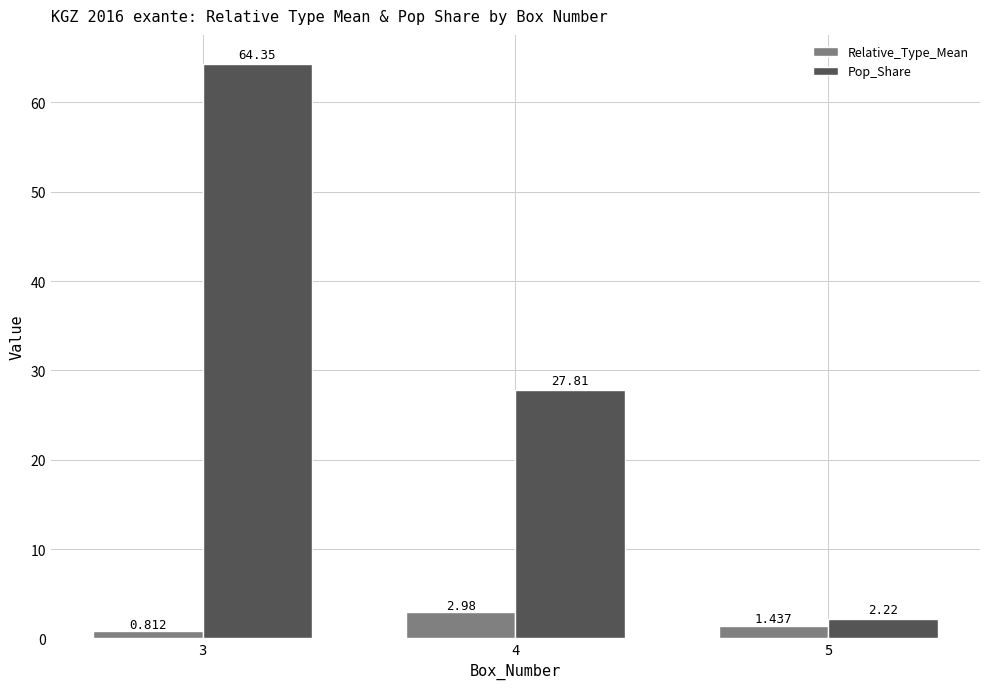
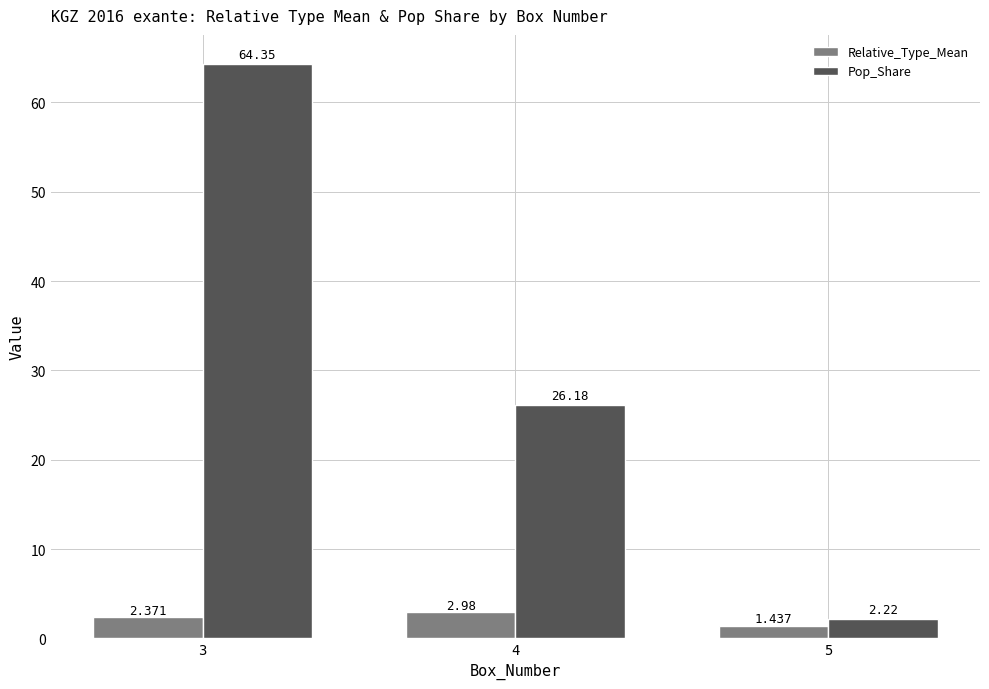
  {
    "Relative_Type_Mean": {
-     "3": 0.812,
+     "3": 2.371,
      "4": 2.98,
      "5": 1.437
    },
    "Pop_Share": {
      "3": 64.35,
-     "4": 27.81,
+     "4": 26.18,
      "5": 2.22
    }
  }
